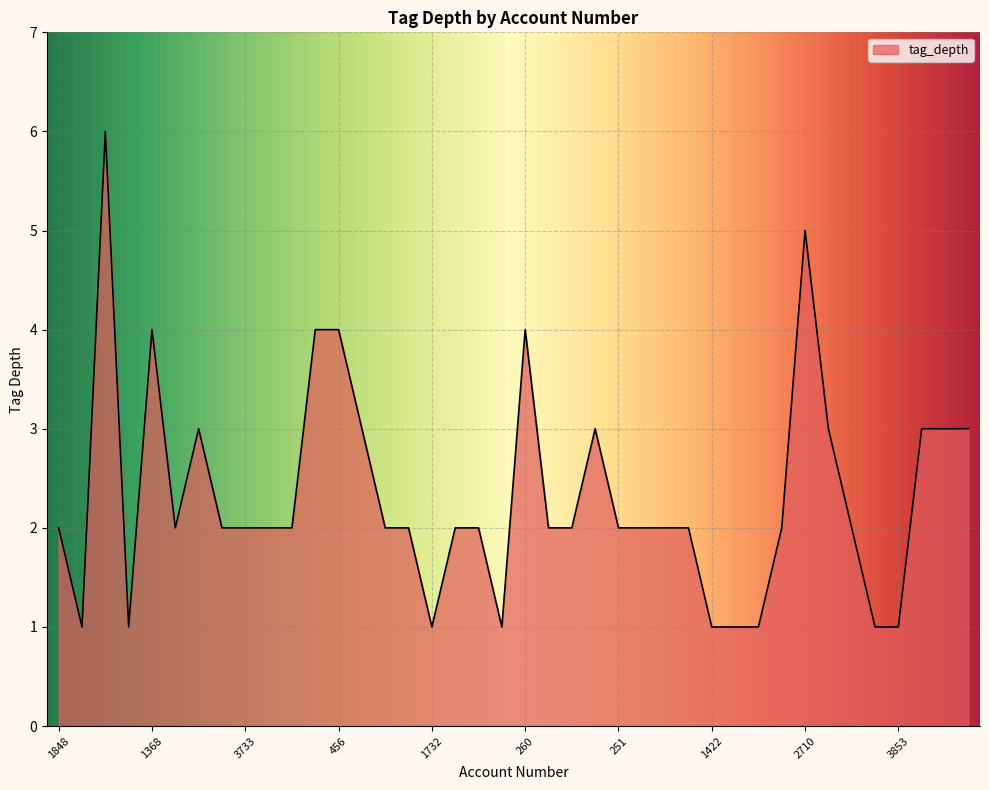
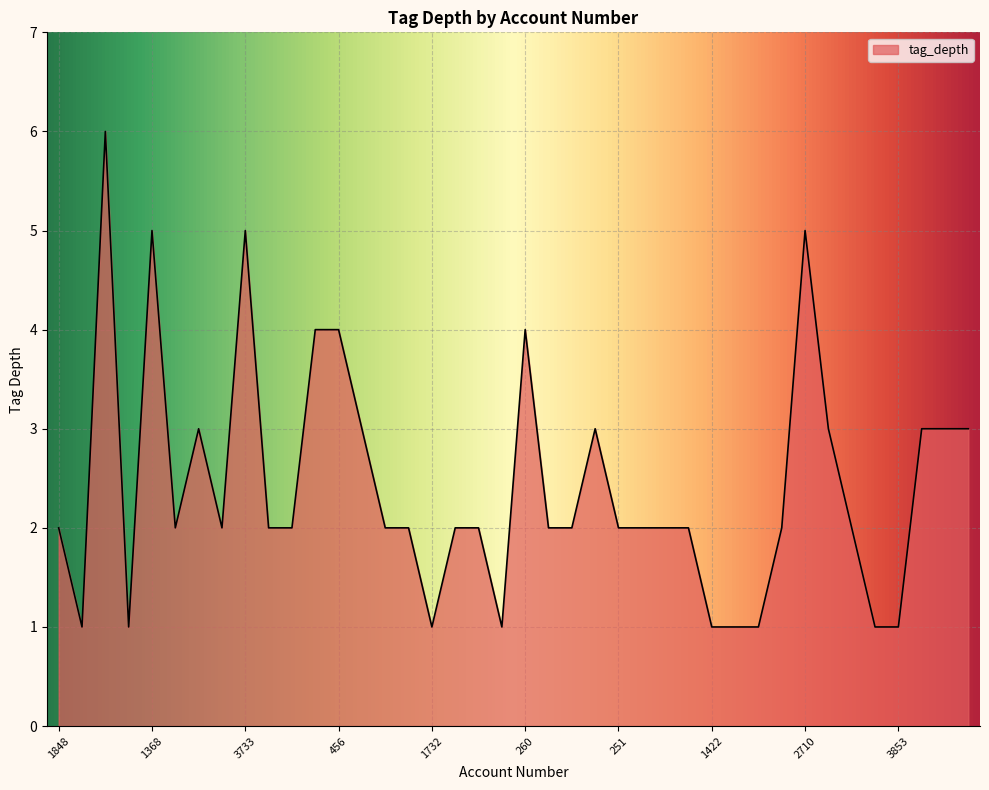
  {
    "1848": 2,
-   "1368": 4,
-   "3733": 2,
+   "1368": 5,
+   "3733": 5,
    "456": 4,
    "1732": 1,
    "260": 4,
    "251": 2,
    "1422": 1,
    "2710": 5,
    "3853": 1
  }
